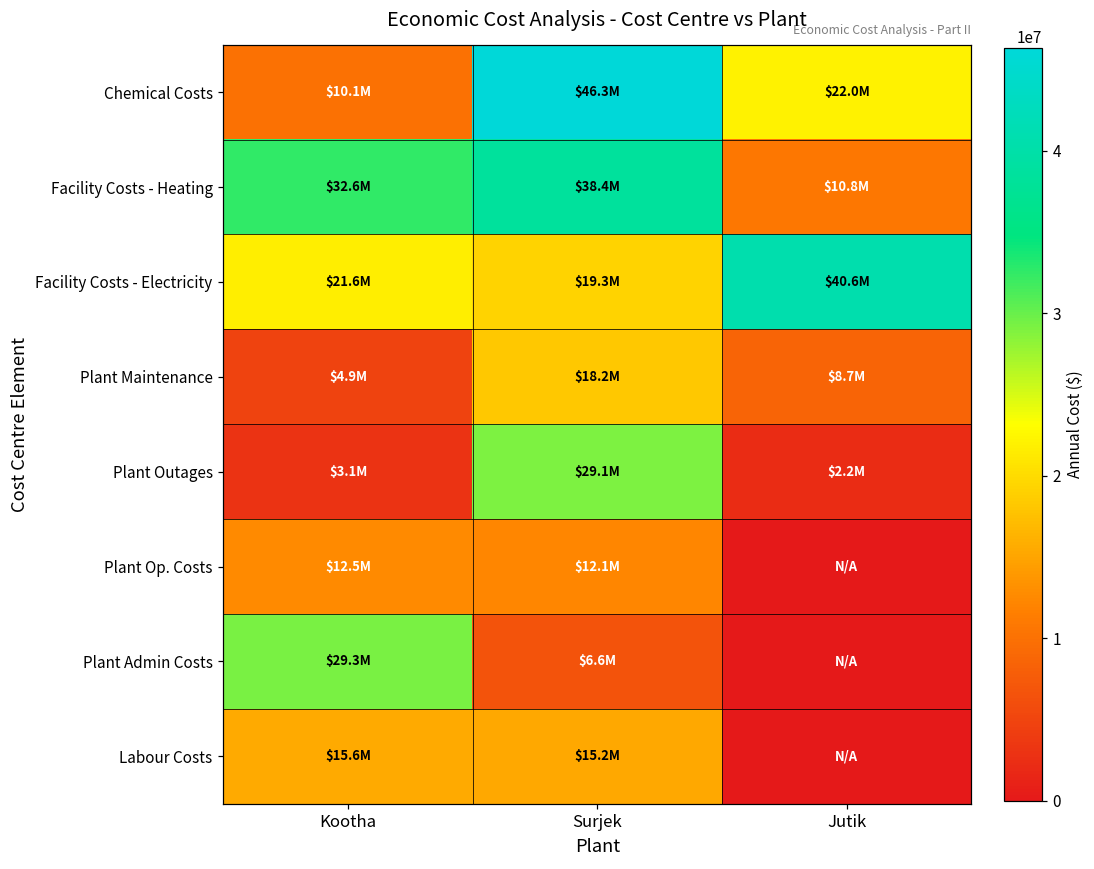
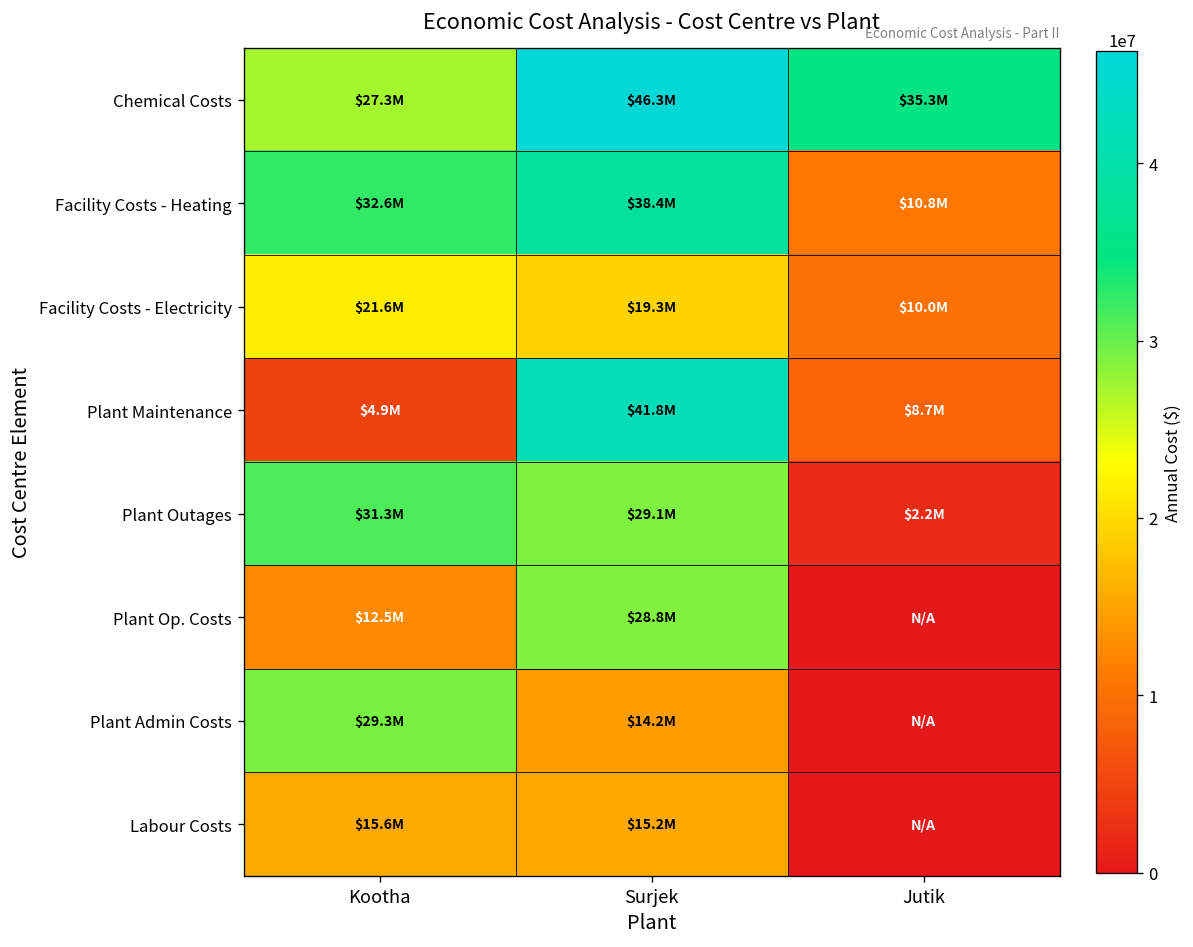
  {
    "Chemical Costs": {
-     "Kootha": "$10.1M",
+     "Kootha": "$27.3M",
      "Surjek": "$46.3M",
-     "Jutik": "$22.0M"
+     "Jutik": "$35.3M"
    },
    "Facility Costs - Heating": {
      "Kootha": "$32.6M",
      "Surjek": "$38.4M",
      "Jutik": "$10.8M"
    },
    "Facility Costs - Electricity": {
      "Kootha": "$21.6M",
      "Surjek": "$19.3M",
-     "Jutik": "$40.6M"
+     "Jutik": "$10.0M"
    },
    "Plant Maintenance": {
      "Kootha": "$4.9M",
-     "Surjek": "$18.2M",
+     "Surjek": "$41.8M",
      "Jutik": "$8.7M"
    },
    "Plant Outages": {
-     "Kootha": "$3.1M",
+     "Kootha": "$31.3M",
      "Surjek": "$29.1M",
      "Jutik": "$2.2M"
    },
    "Plant Op. Costs": {
      "Kootha": "$12.5M",
-     "Surjek": "$12.1M"
+     "Surjek": "$28.8M"
    },
    "Plant Admin Costs": {
      "Kootha": "$29.3M",
-     "Surjek": "$6.6M"
+     "Surjek": "$14.2M"
    },
    "Labour Costs": {
      "Kootha": "$15.6M",
      "Surjek": "$15.2M"
    }
  }
